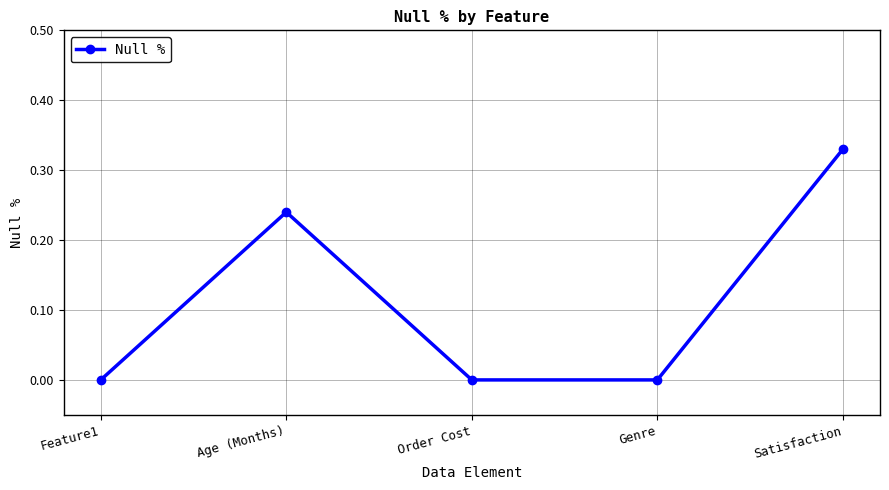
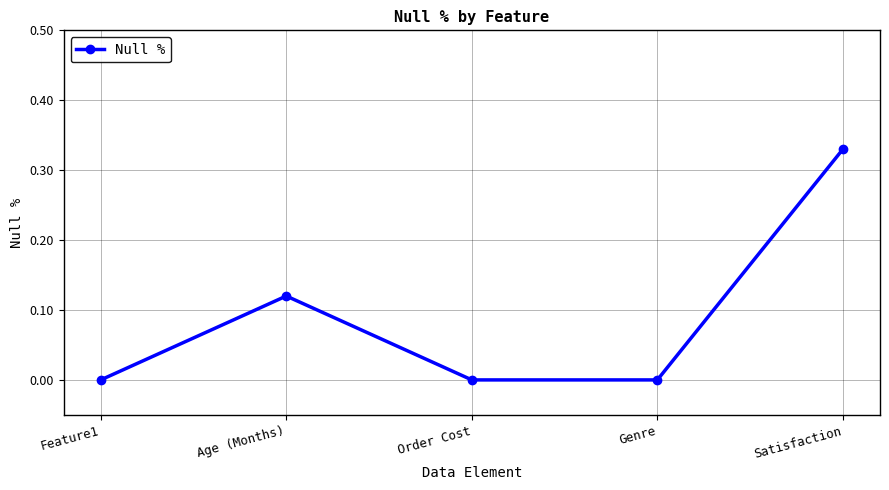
  {
    "Feature1": 0.00,
-   "Age (Months)": 0.24,
+   "Age (Months)": 0.12,
    "Order Cost": 0.00,
    "Genre": 0.00,
    "Satisfaction": 0.33
  }
